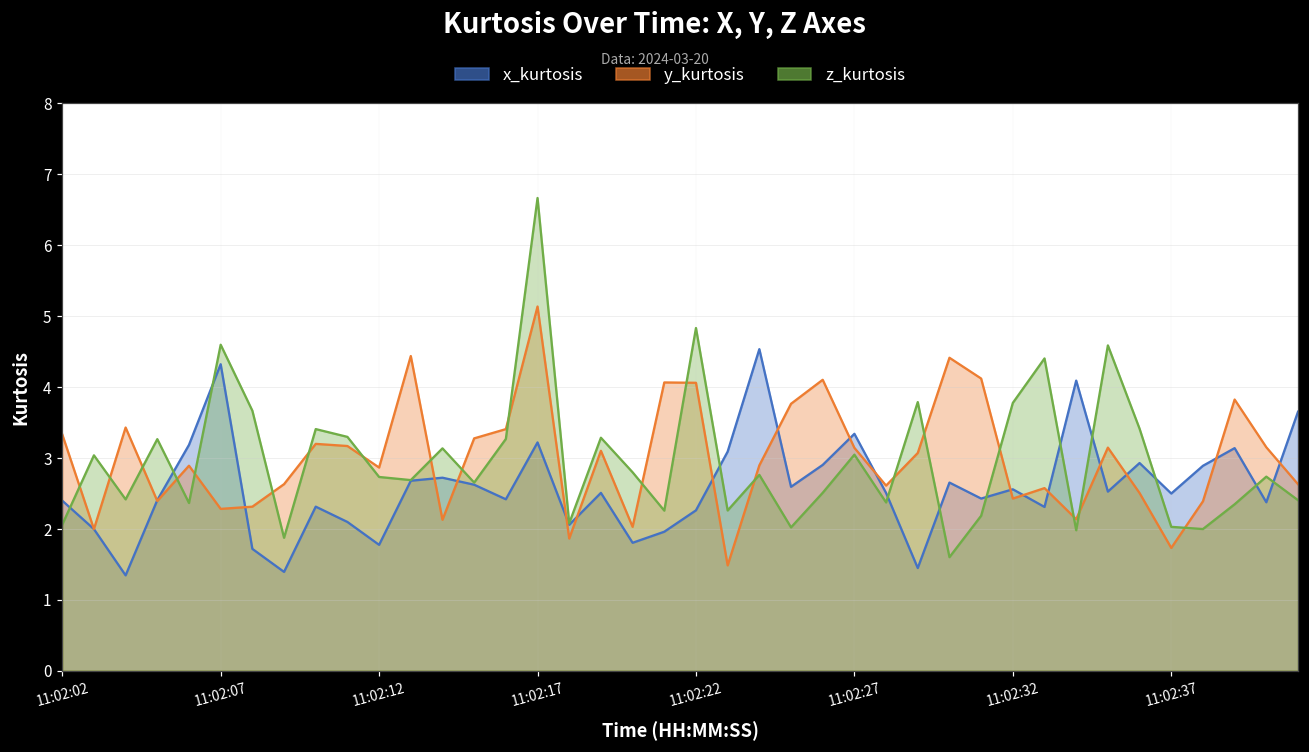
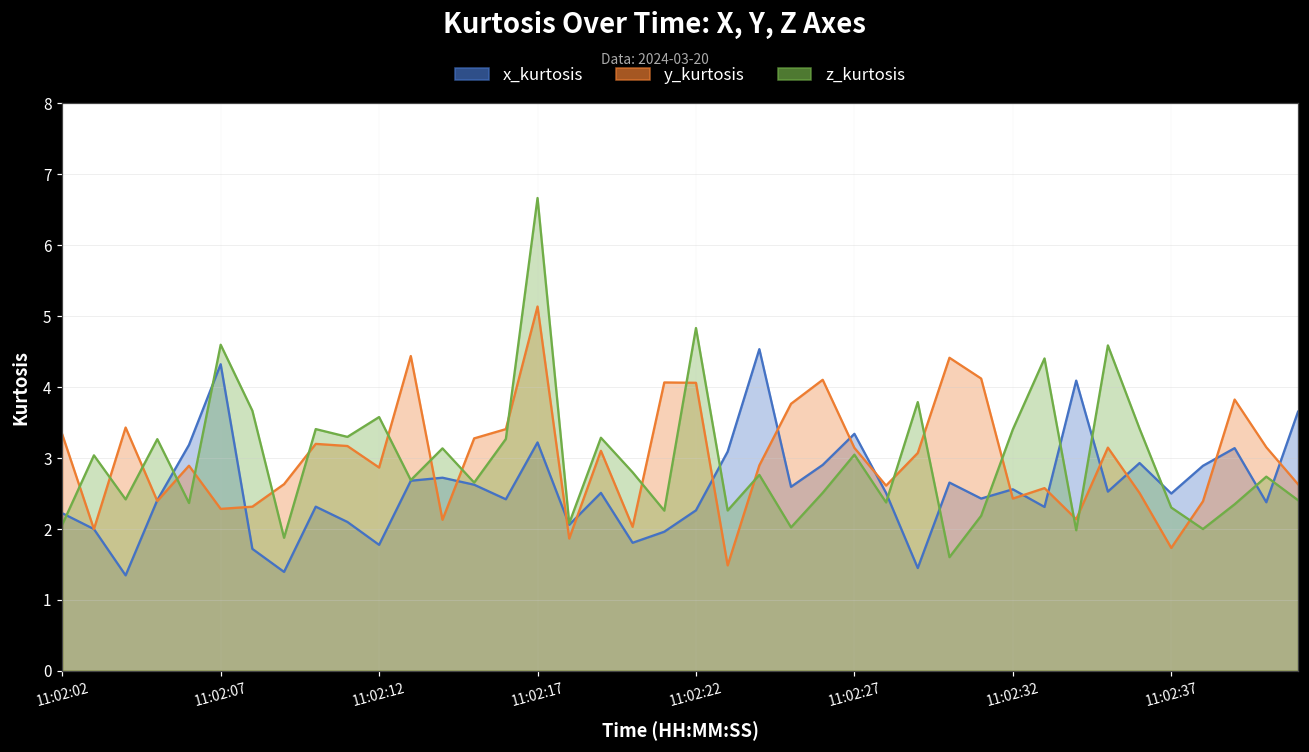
  {
    "x_kurtosis": {
-     "11:02:02": 2.4,
+     "11:02:02": 2.2,
      "11:02:07": 4.3,
      "11:02:12": 1.8,
      "11:02:17": 3.2,
      "11:02:22": 2.3,
      "11:02:27": 3.3,
      "11:02:32": 2.6,
      "11:02:37": 2.5
    },
    "y_kurtosis": {
      "11:02:02": 3.3,
      "11:02:07": 2.3,
      "11:02:12": 2.9,
      "11:02:17": 5.1,
      "11:02:22": 4.1,
      "11:02:27": 3.1,
      "11:02:32": 2.4,
      "11:02:37": 1.7
    },
    "z_kurtosis": {
      "11:02:02": 2.1,
      "11:02:07": 4.6,
-     "11:02:12": 2.7,
+     "11:02:12": 3.6,
      "11:02:17": 6.7,
      "11:02:22": 4.8,
      "11:02:27": 3.0,
-     "11:02:32": 3.8,
-     "11:02:37": 2.0
+     "11:02:32": 3.4,
+     "11:02:37": 2.3
    }
  }
